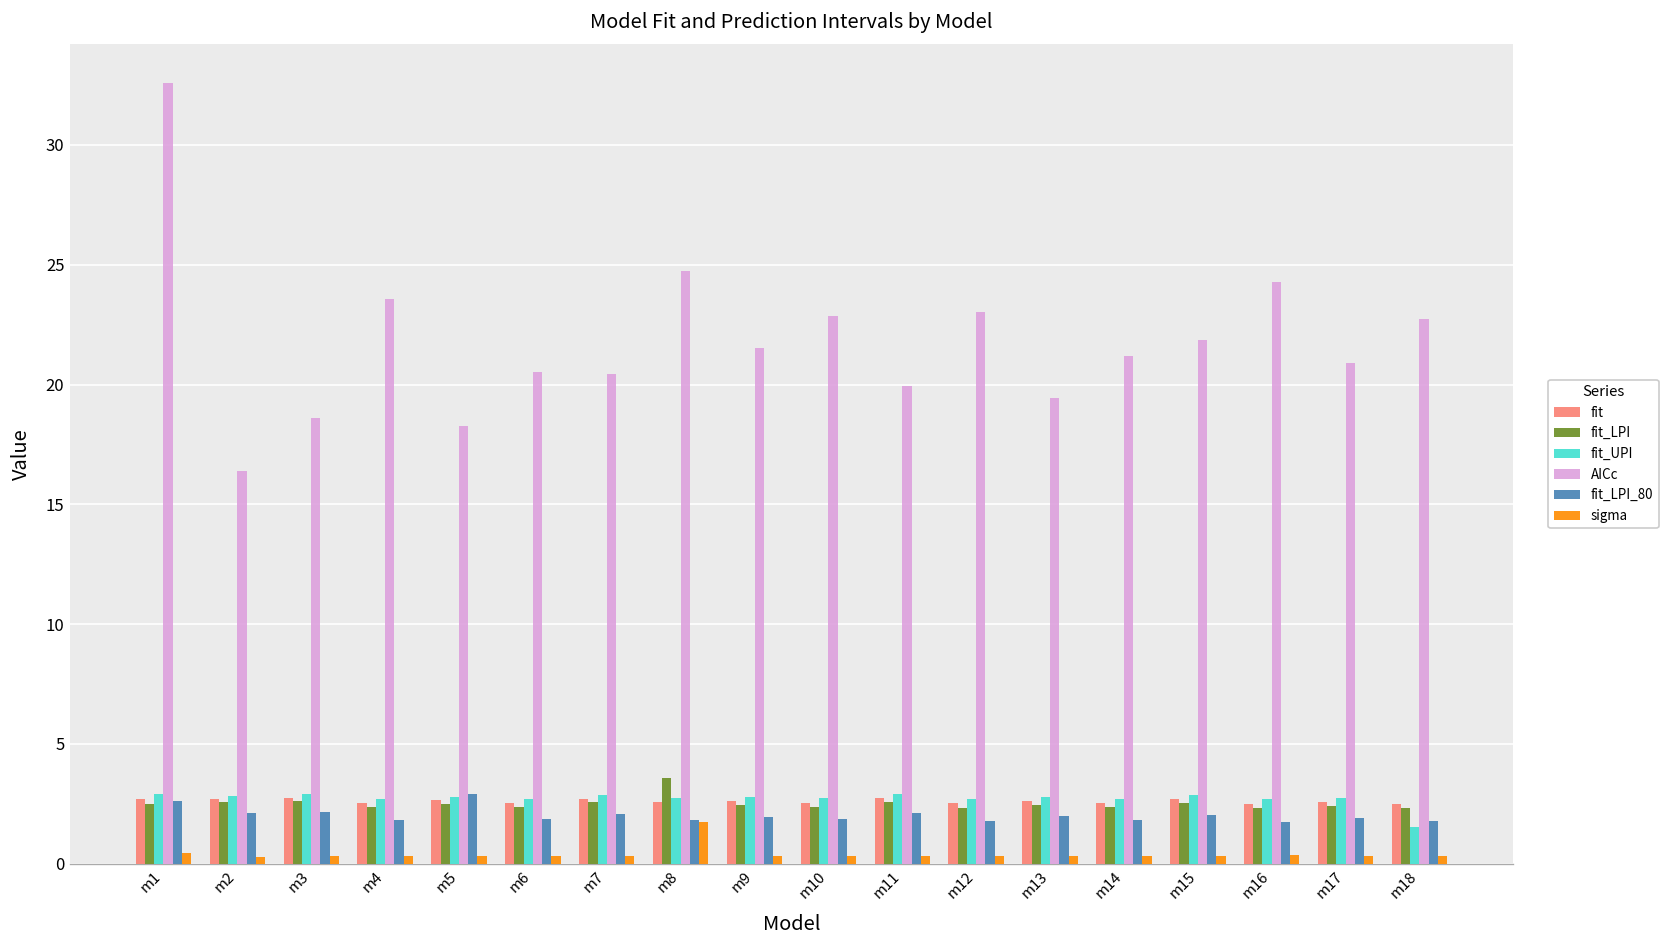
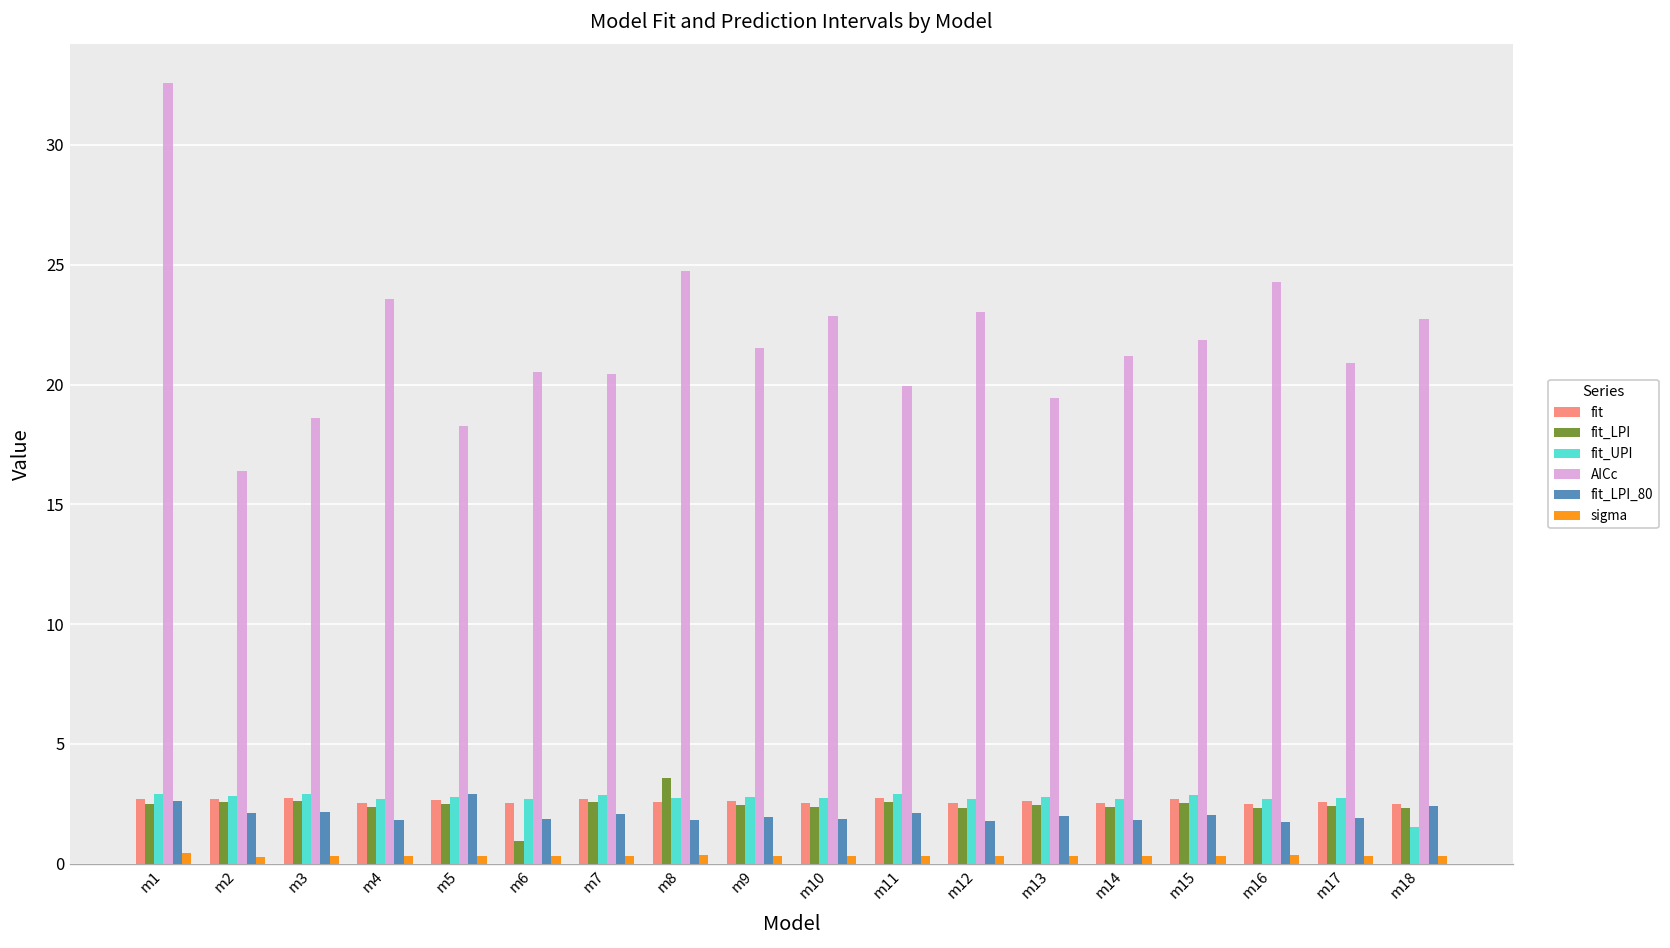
  {
    "fit": {
      "m1": 2.7,
      "m2": 2.7,
      "m3": 2.8,
      "m4": 2.5,
      "m5": 2.7,
      "m6": 2.5,
      "m7": 2.7,
      "m8": 2.6,
      "m9": 2.6,
      "m10": 2.6,
      "m11": 2.7,
      "m12": 2.5,
      "m13": 2.6,
      "m14": 2.5,
      "m15": 2.7,
      "m16": 2.5,
      "m17": 2.6,
      "m18": 2.5
    },
    "fit_LPI": {
      "m1": 2.5,
      "m2": 2.6,
      "m3": 2.6,
      "m4": 2.4,
      "m5": 2.5,
-     "m6": 2.4,
+     "m6": 0.9,
      "m7": 2.6,
      "m8": 3.6,
      "m9": 2.5,
      "m10": 2.4,
      "m11": 2.6,
      "m12": 2.3,
      "m13": 2.5,
      "m14": 2.4,
      "m15": 2.5,
      "m16": 2.3,
      "m17": 2.4,
      "m18": 2.3
    },
    "fit_UPI": {
      "m1": 2.9,
      "m2": 2.8,
      "m3": 2.9,
      "m4": 2.7,
      "m5": 2.8,
      "m6": 2.7,
      "m7": 2.9,
      "m8": 2.7,
      "m9": 2.8,
      "m10": 2.7,
      "m11": 2.9,
      "m12": 2.7,
      "m13": 2.8,
      "m14": 2.7,
      "m15": 2.9,
      "m16": 2.7,
      "m17": 2.7,
      "m18": 1.5
    },
    "AICc": {
      "m1": 32.6,
      "m2": 16.4,
      "m3": 18.6,
      "m4": 23.6,
      "m5": 18.3,
      "m6": 20.5,
      "m7": 20.5,
      "m8": 24.7,
      "m9": 21.5,
      "m10": 22.9,
      "m11": 19.9,
      "m12": 23.0,
      "m13": 19.4,
      "m14": 21.2,
      "m15": 21.8,
      "m16": 24.3,
      "m17": 20.9,
      "m18": 22.7
    },
    "fit_LPI_80": {
      "m1": 2.6,
      "m2": 2.1,
      "m3": 2.1,
      "m4": 1.8,
      "m5": 2.9,
      "m6": 1.9,
      "m7": 2.1,
      "m8": 1.8,
      "m9": 2.0,
      "m10": 1.9,
      "m11": 2.1,
      "m12": 1.8,
      "m13": 2.0,
      "m14": 1.8,
      "m15": 2.1,
      "m16": 1.8,
      "m17": 1.9,
-     "m18": 1.8
+     "m18": 2.4
    },
    "sigma": {
      "m1": 0.4,
      "m2": 0.3,
      "m3": 0.3,
      "m4": 0.3,
      "m5": 0.3,
      "m6": 0.3,
      "m7": 0.3,
-     "m8": 1.7,
+     "m8": 0.4,
      "m9": 0.3,
      "m10": 0.3,
      "m11": 0.3,
      "m12": 0.3,
      "m13": 0.3,
      "m14": 0.3,
      "m15": 0.3,
      "m16": 0.3,
      "m17": 0.3,
      "m18": 0.3
    }
  }
